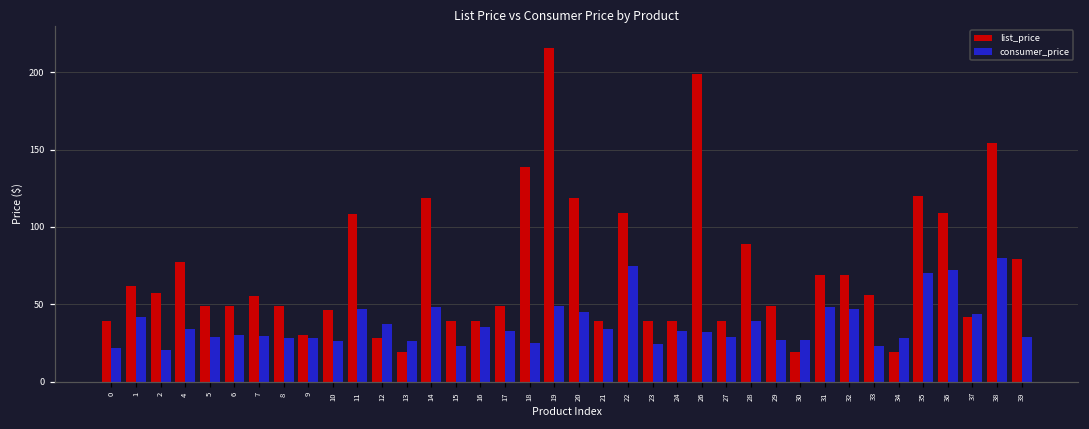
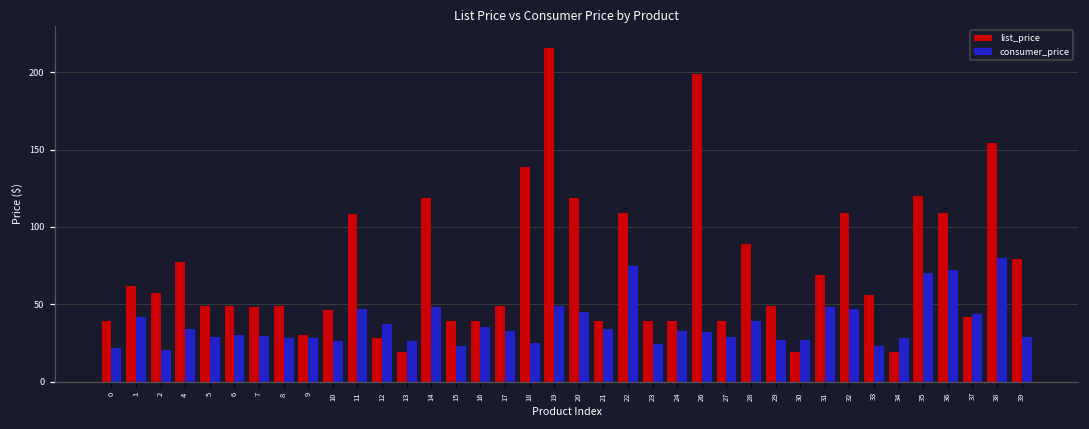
  {
    "list_price": {
      "0": 39,
      "1": 62,
      "2": 57,
      "4": 77,
      "5": 49,
      "6": 49,
-     "7": 55,
+     "7": 48,
      "8": 49,
      "9": 30,
      "10": 46,
      "11": 108,
      "12": 28,
      "13": 19,
      "14": 119,
      "15": 39,
      "16": 39,
      "17": 49,
      "18": 139,
      "19": 216,
      "20": 119,
      "21": 39,
      "22": 109,
      "23": 39,
      "24": 39,
      "26": 199,
      "27": 39,
      "28": 89,
      "29": 49,
      "30": 19,
      "31": 69,
-     "32": 69,
+     "32": 109,
      "33": 56,
      "34": 19,
      "35": 120,
      "36": 109,
      "37": 42,
      "38": 154,
      "39": 79
    },
    "consumer_price": {
      "0": 22,
      "1": 42,
      "2": 20,
      "4": 34,
      "5": 29,
      "6": 30,
      "7": 29,
      "8": 28,
      "9": 28,
      "10": 26,
      "11": 47,
      "12": 37,
      "13": 26,
      "14": 48,
      "15": 23,
      "16": 35,
      "17": 33,
      "18": 25,
      "19": 49,
      "20": 45,
      "21": 34,
      "22": 75,
      "23": 24,
      "24": 33,
      "26": 32,
      "27": 29,
      "28": 39,
      "29": 27,
      "30": 27,
      "31": 48,
      "32": 47,
      "33": 23,
      "34": 28,
      "35": 70,
      "36": 72,
      "37": 44,
      "38": 80,
      "39": 29
    }
  }
